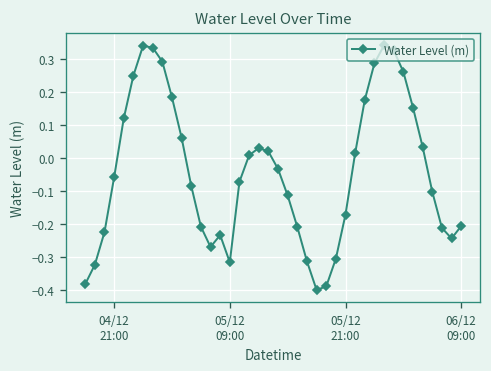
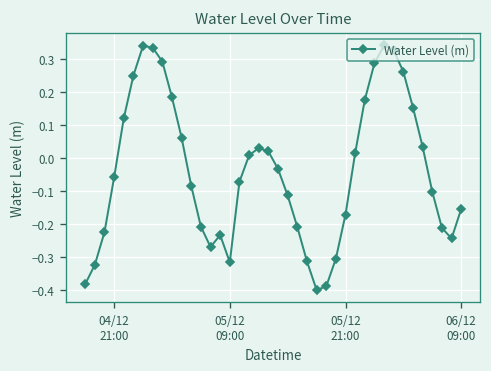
  {
    "04/12 21:00": -0.06,
    "05/12 09:00": -0.32,
    "05/12 21:00": -0.17,
-   "06/12 09:00": -0.21
+   "06/12 09:00": -0.16
  }
